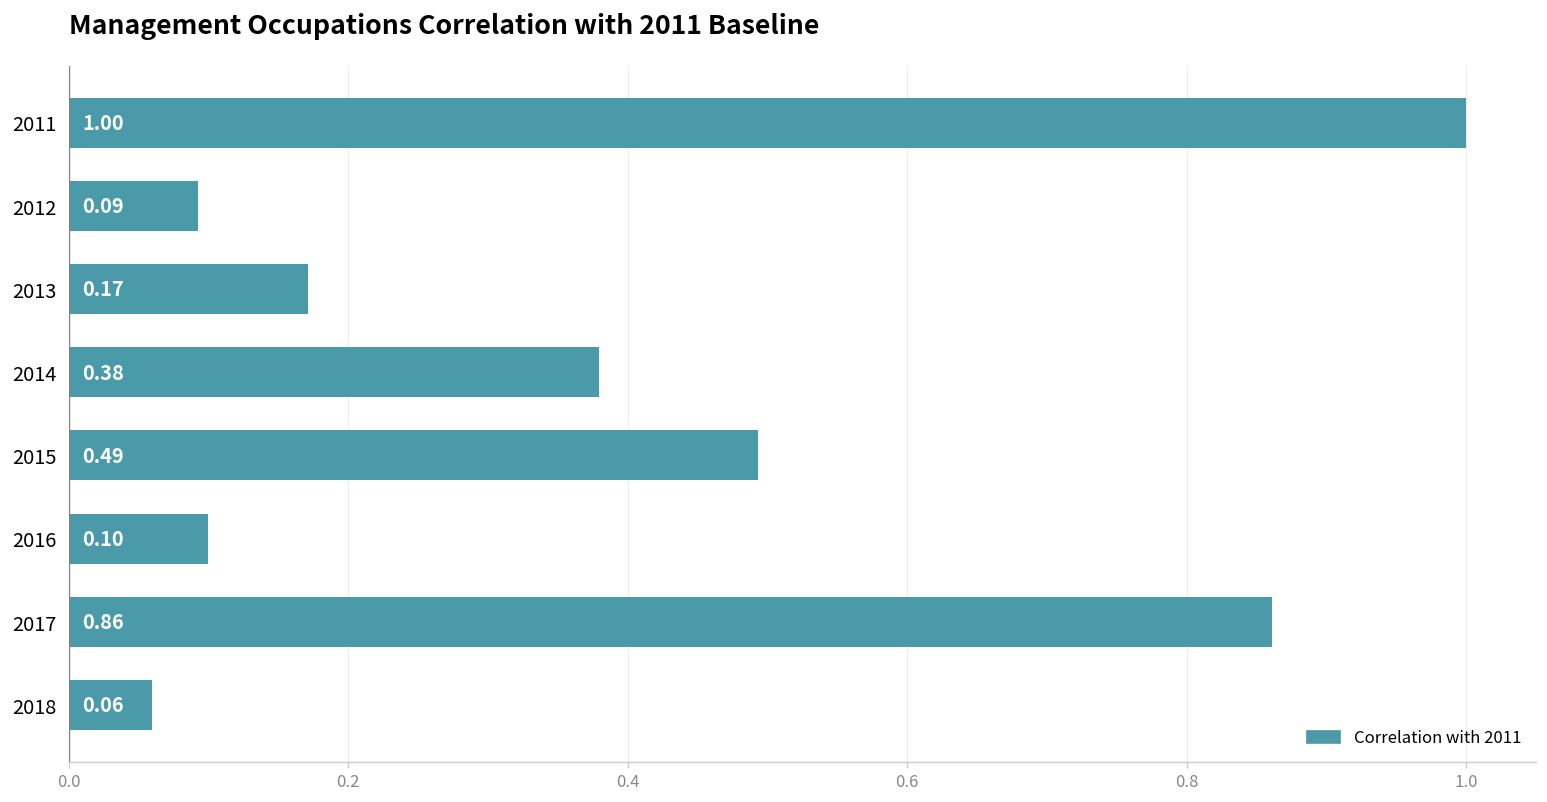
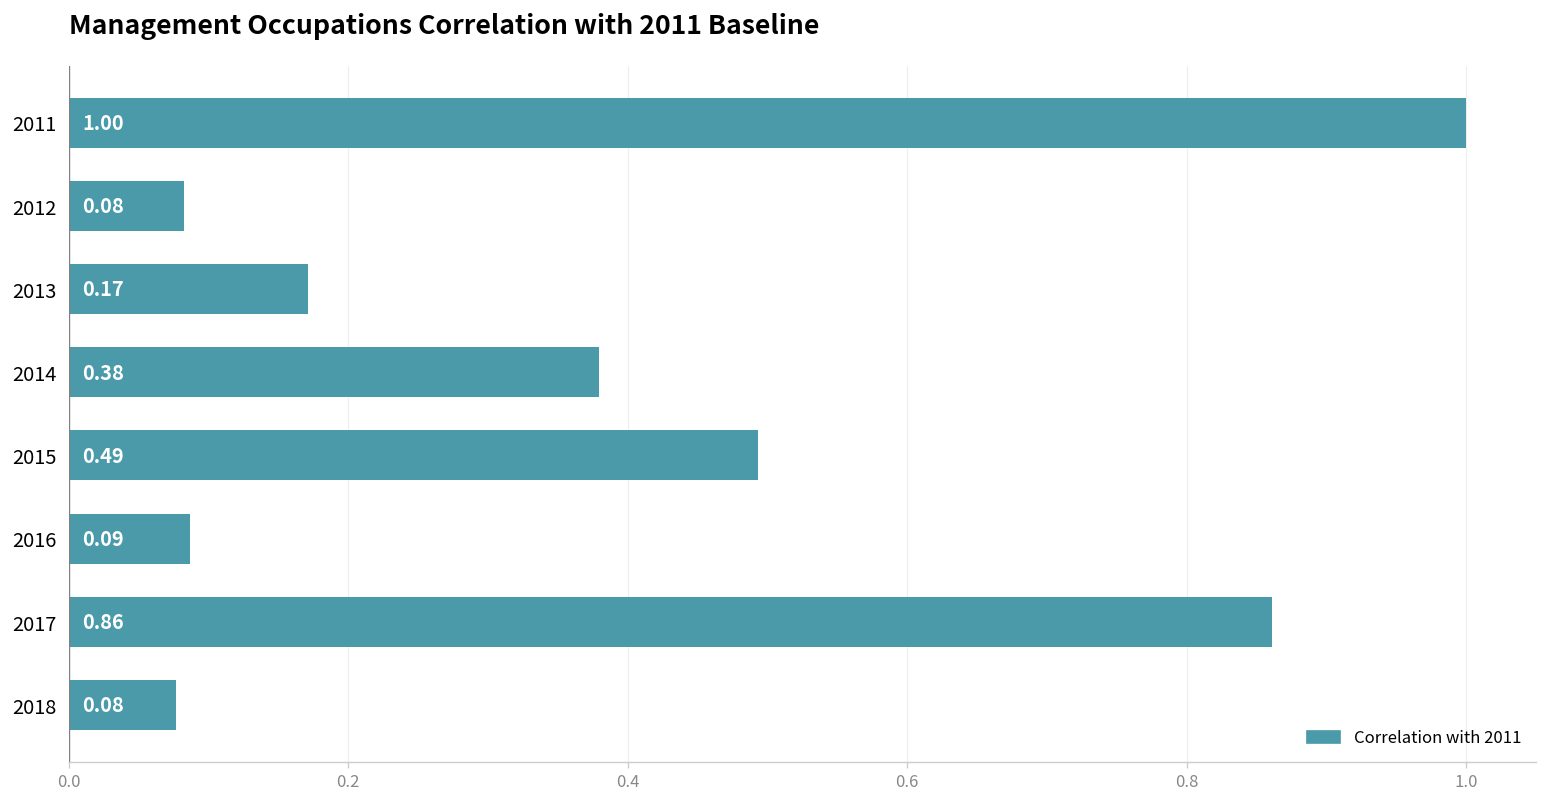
  {
    "2011": 1.00,
-   "2012": 0.09,
+   "2012": 0.08,
    "2013": 0.17,
    "2014": 0.38,
    "2015": 0.49,
-   "2016": 0.10,
+   "2016": 0.09,
    "2017": 0.86,
-   "2018": 0.06
+   "2018": 0.08
  }
